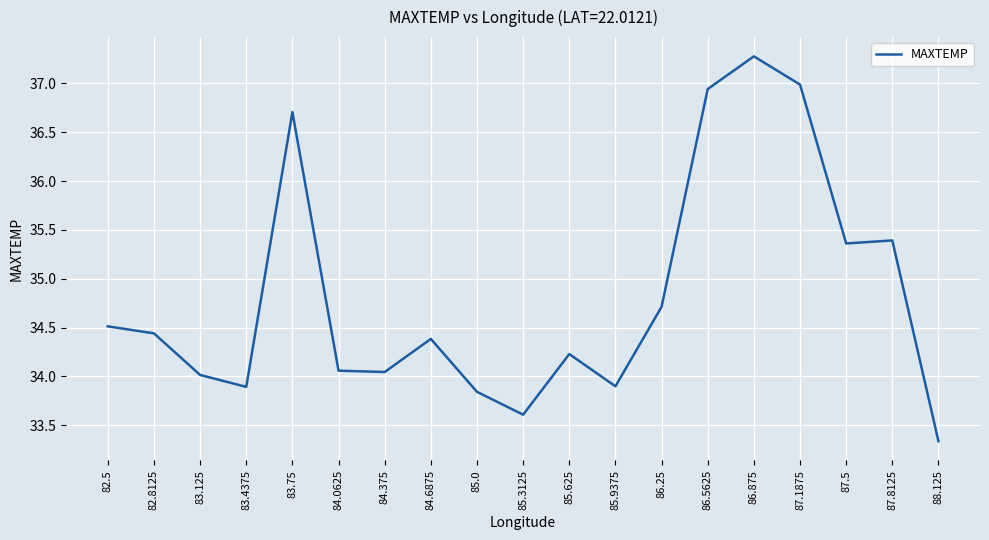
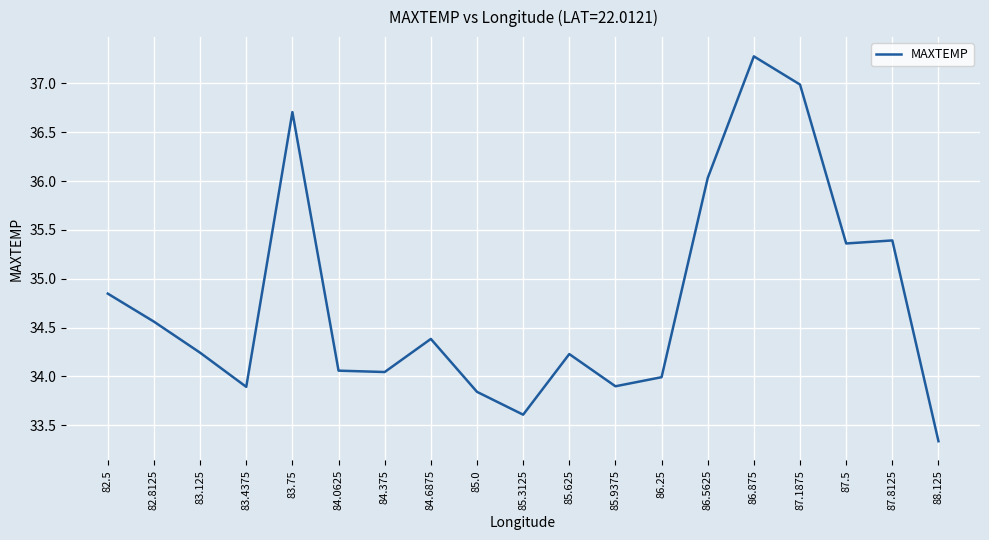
  {
-   "82.5": 34.5,
-   "82.8125": 34.4,
-   "83.125": 34.0,
+   "82.5": 34.8,
+   "82.8125": 34.6,
+   "83.125": 34.2,
    "83.4375": 33.9,
    "83.75": 36.7,
    "84.0625": 34.1,
    "84.375": 34.0,
    "84.6875": 34.4,
    "85.0": 33.8,
    "85.3125": 33.6,
    "85.625": 34.2,
    "85.9375": 33.9,
-   "86.25": 34.7,
-   "86.5625": 36.9,
+   "86.25": 34.0,
+   "86.5625": 36.0,
    "86.875": 37.3,
    "87.1875": 37.0,
    "87.5": 35.4,
    "87.8125": 35.4,
    "88.125": 33.3
  }
